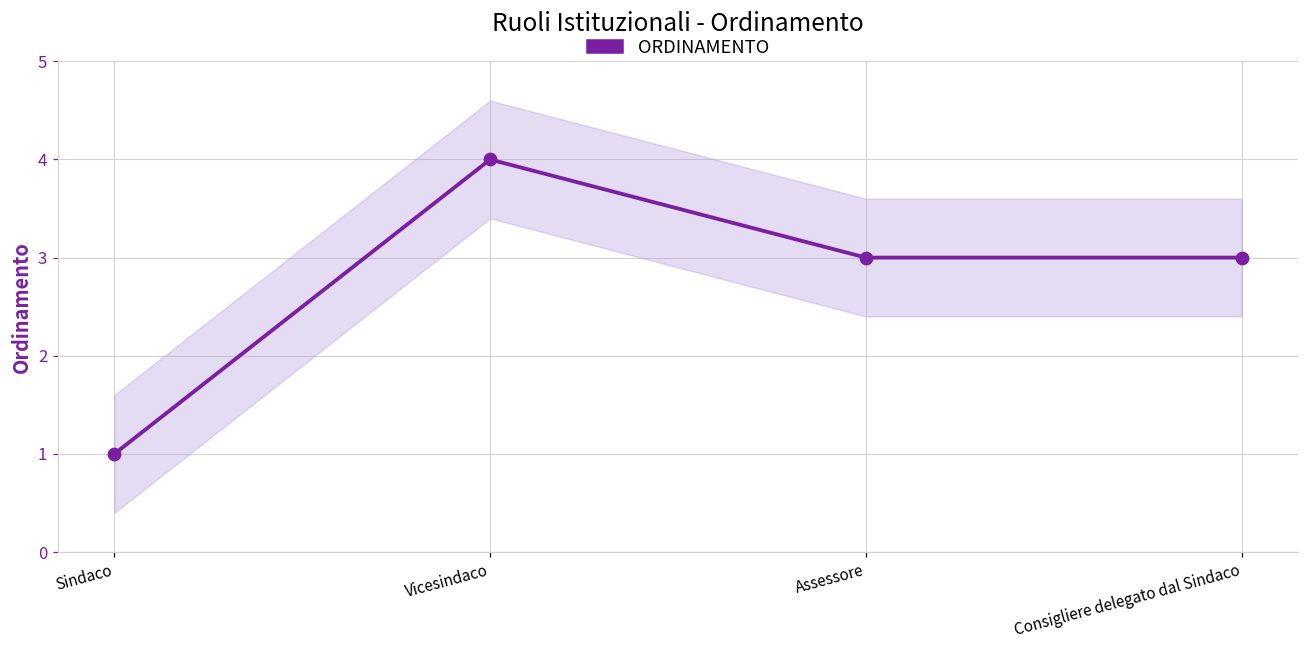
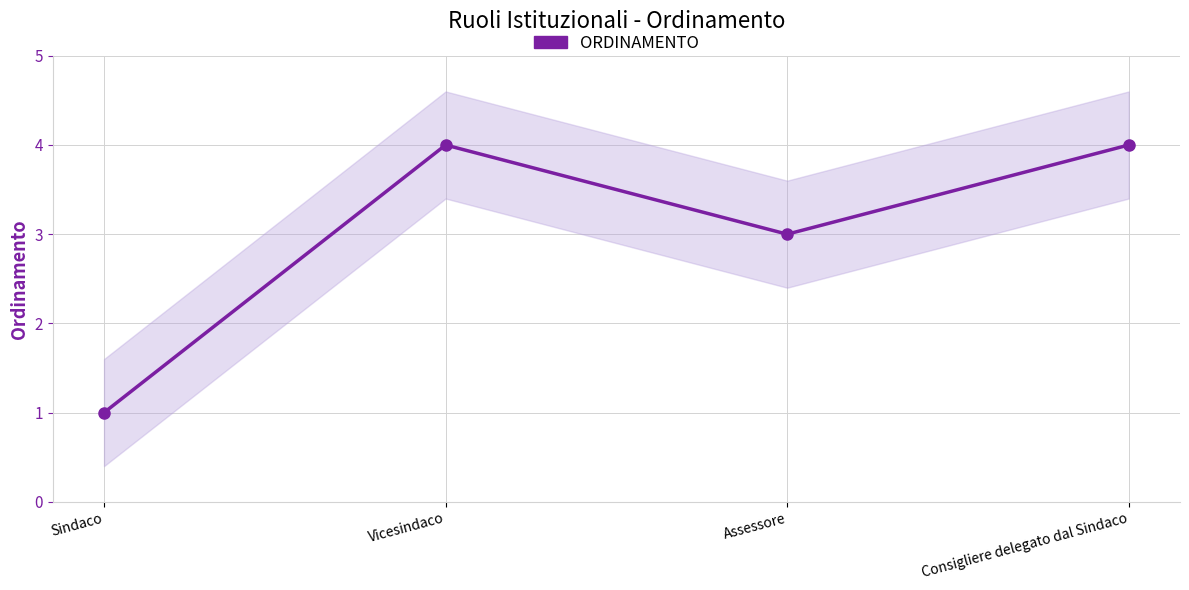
  {
    "ORDINAMENTO": {
      "Sindaco": 1,
      "Vicesindaco": 4,
      "Assessore": 3,
-     "Consigliere delegato dal Sindaco": 3
+     "Consigliere delegato dal Sindaco": 4
    }
  }
